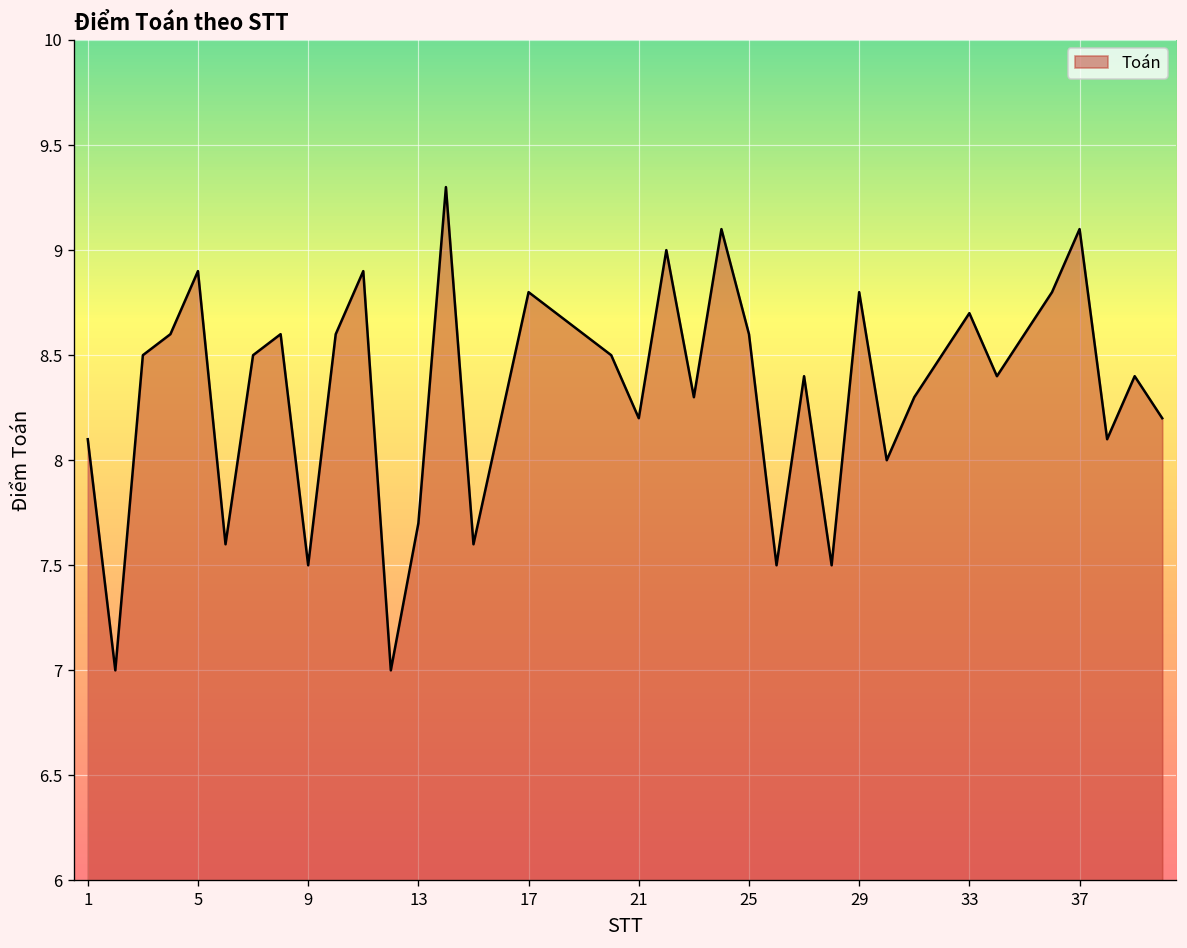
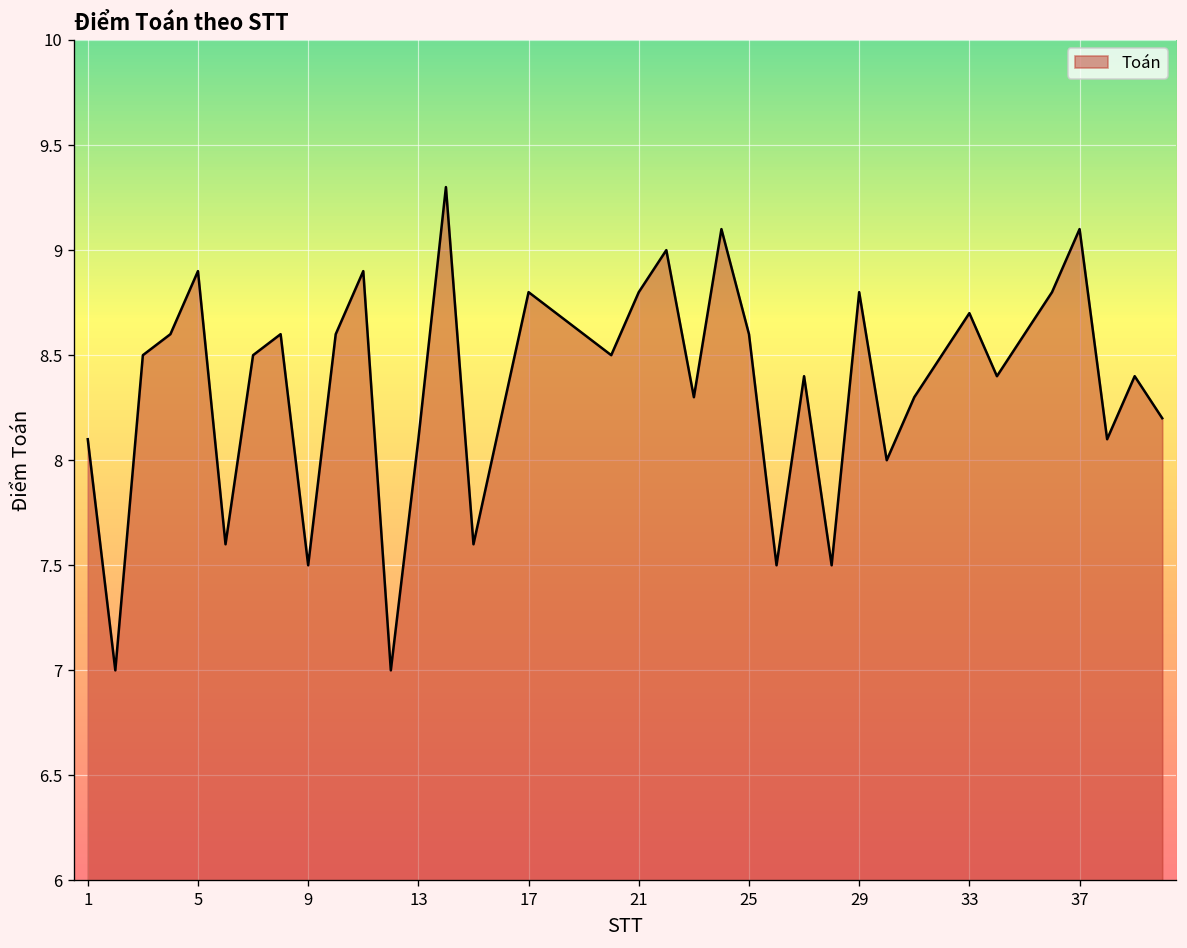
  {
    "1": 8.1,
    "5": 8.9,
    "9": 7.5,
-   "13": 7.7,
+   "13": 8.1,
    "17": 8.8,
-   "21": 8.2,
+   "21": 8.8,
    "25": 8.6,
    "29": 8.8,
    "33": 8.7,
    "37": 9.1
  }
